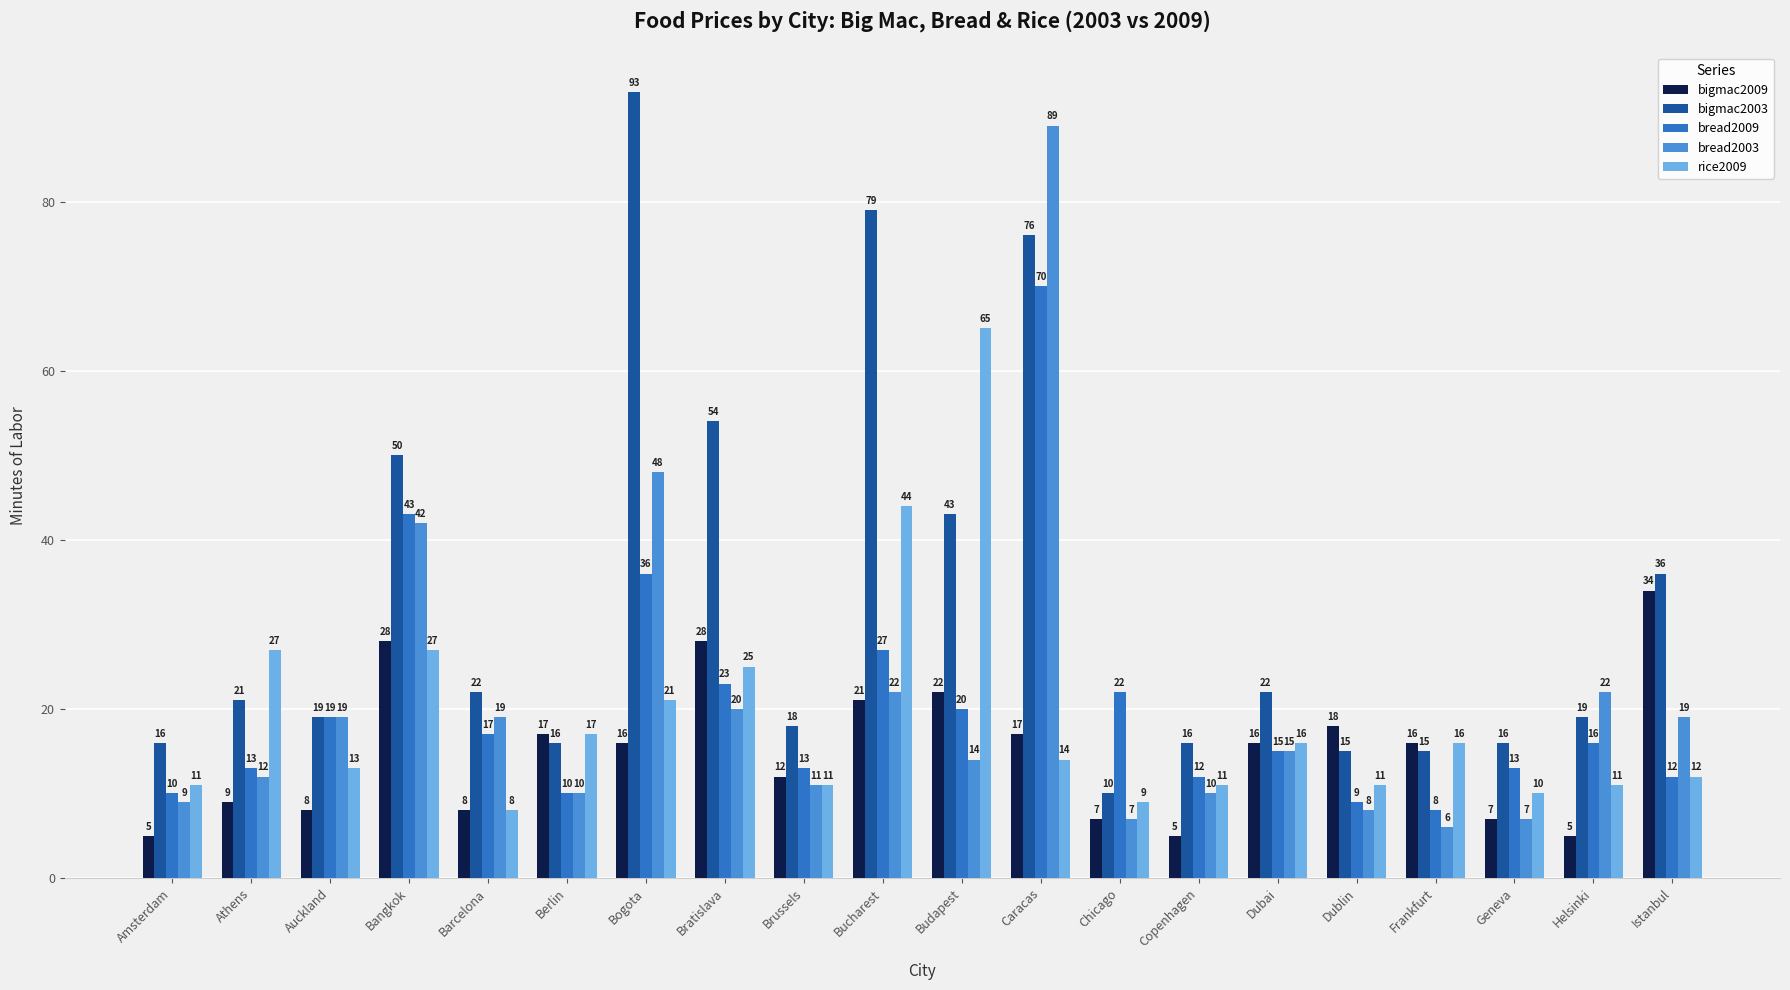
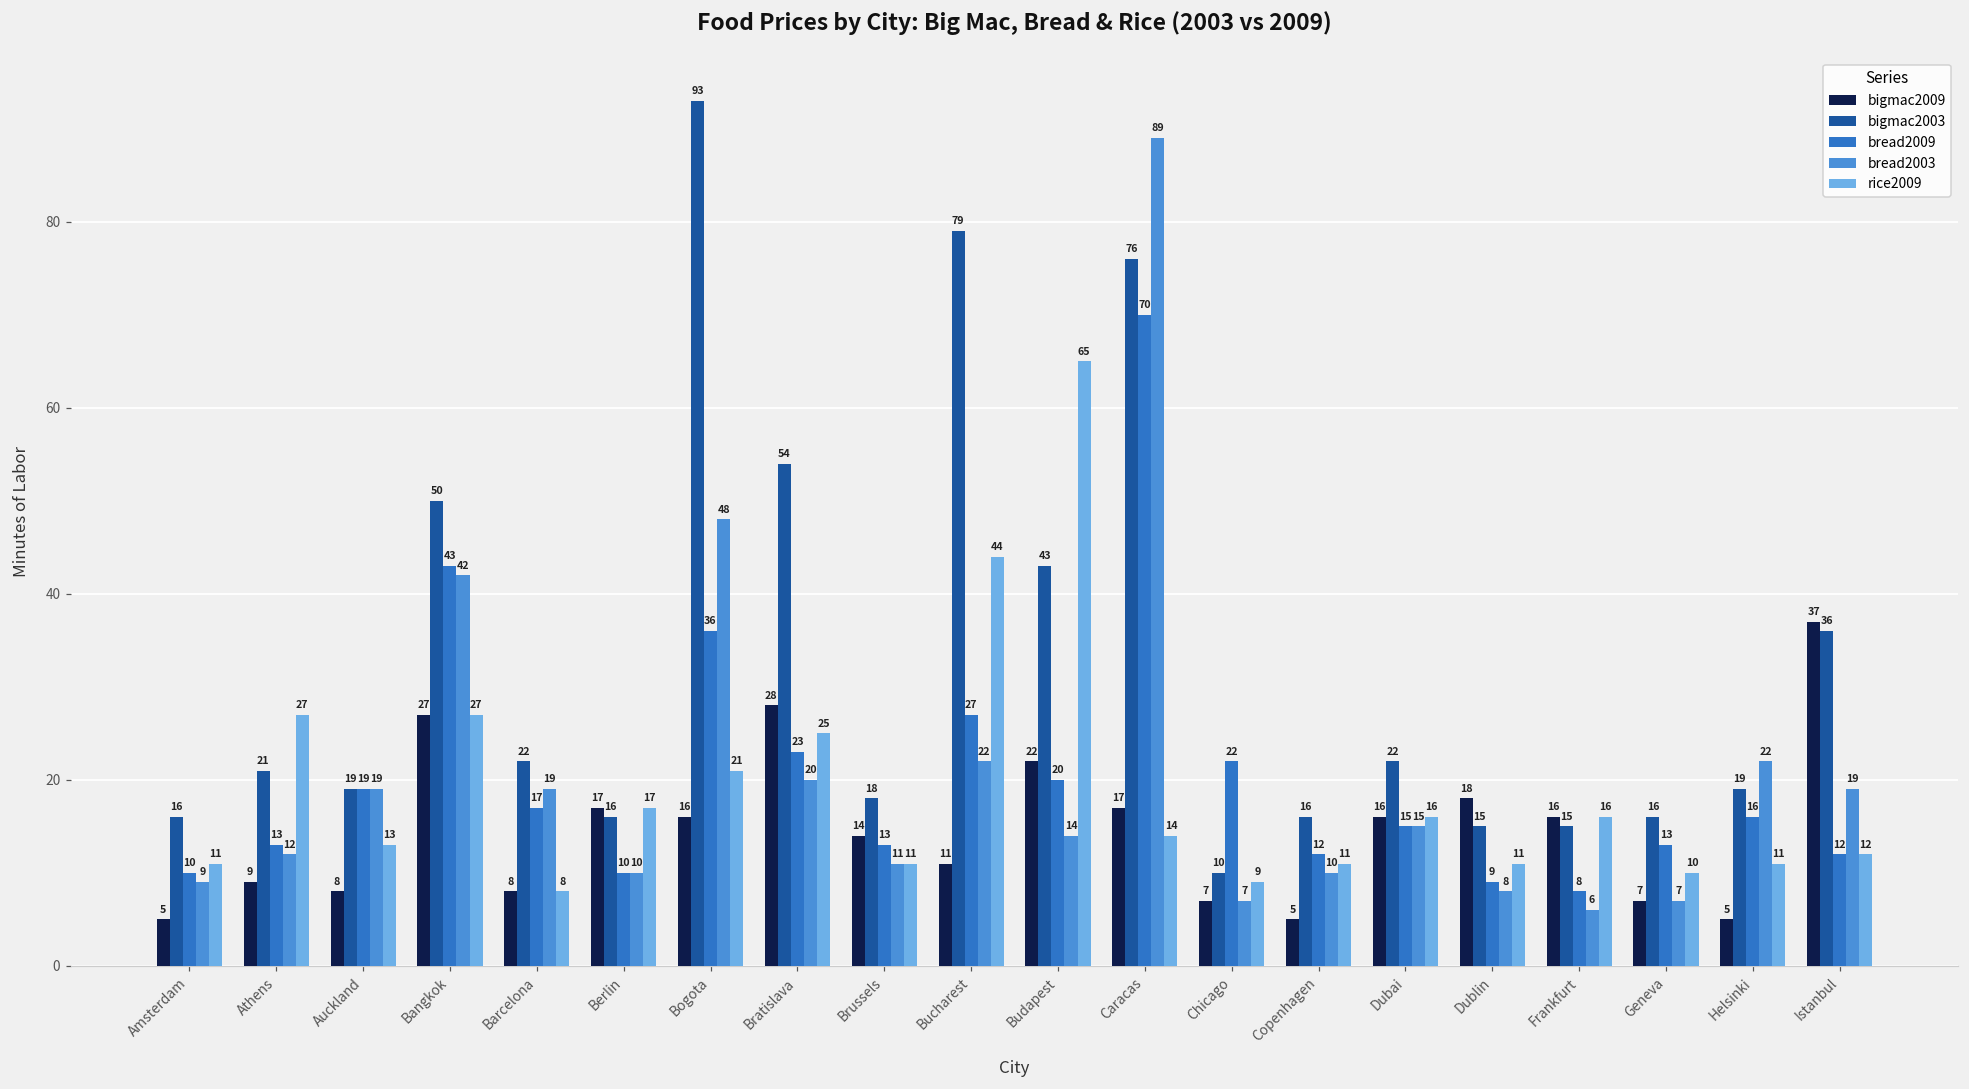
  {
    "bigmac2009": {
      "Amsterdam": 5,
      "Athens": 9,
      "Auckland": 8,
-     "Bangkok": 28,
+     "Bangkok": 27,
      "Barcelona": 8,
      "Berlin": 17,
      "Bogota": 16,
      "Bratislava": 28,
-     "Brussels": 12,
-     "Bucharest": 21,
+     "Brussels": 14,
+     "Bucharest": 11,
      "Budapest": 22,
      "Caracas": 17,
      "Chicago": 7,
      "Copenhagen": 5,
      "Dubai": 16,
      "Dublin": 18,
      "Frankfurt": 16,
      "Geneva": 7,
      "Helsinki": 5,
-     "Istanbul": 34
+     "Istanbul": 37
    }
  }
